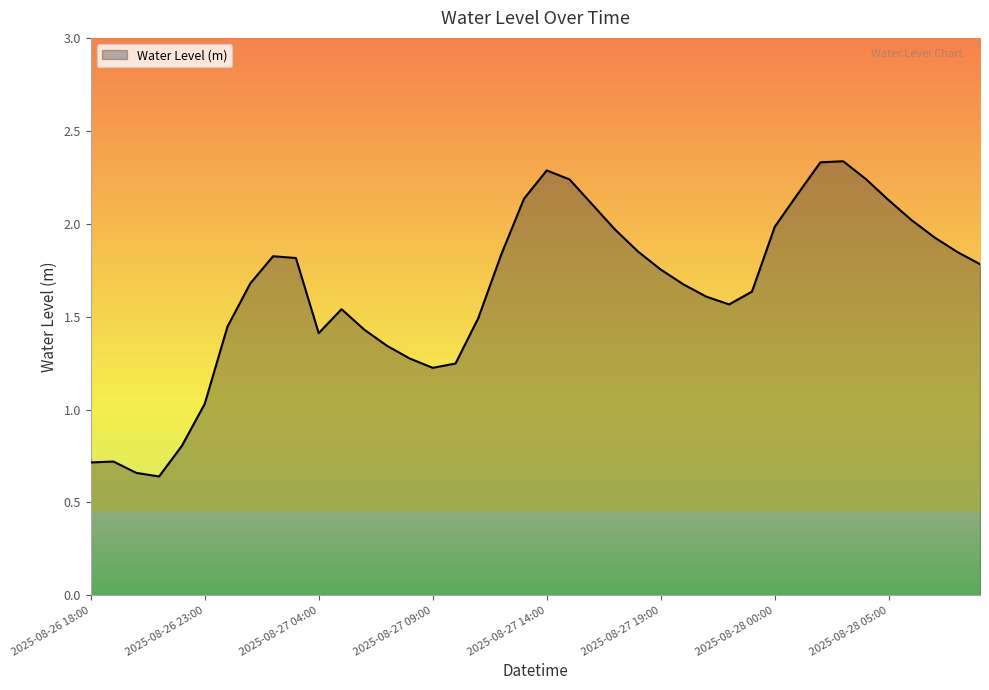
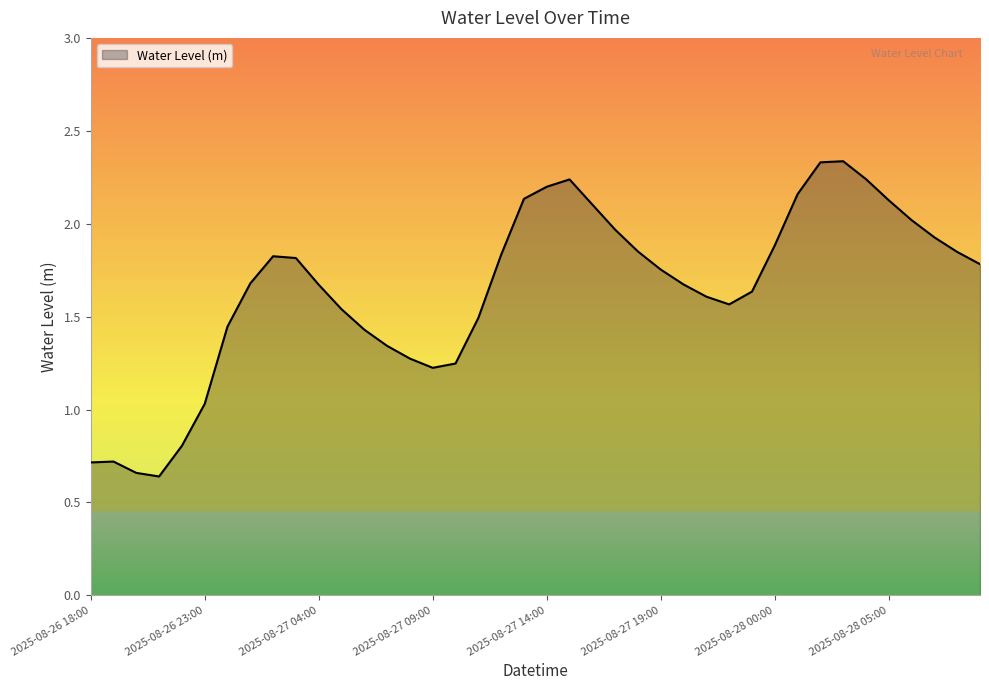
  {
    "2025-08-26 18:00": 0.72,
    "2025-08-26 23:00": 1.03,
-   "2025-08-27 04:00": 1.41,
+   "2025-08-27 04:00": 1.67,
    "2025-08-27 09:00": 1.22,
-   "2025-08-27 14:00": 2.29,
+   "2025-08-27 14:00": 2.20,
    "2025-08-27 19:00": 1.75,
-   "2025-08-28 00:00": 1.98,
+   "2025-08-28 00:00": 1.88,
    "2025-08-28 05:00": 2.13
  }
